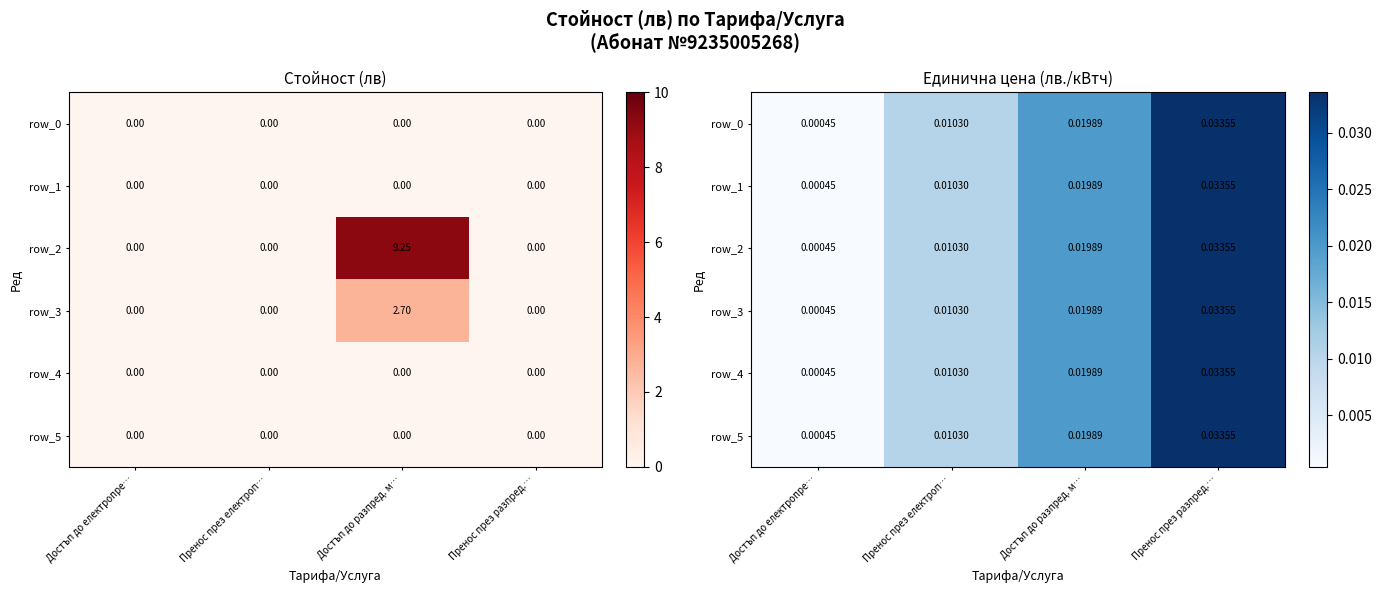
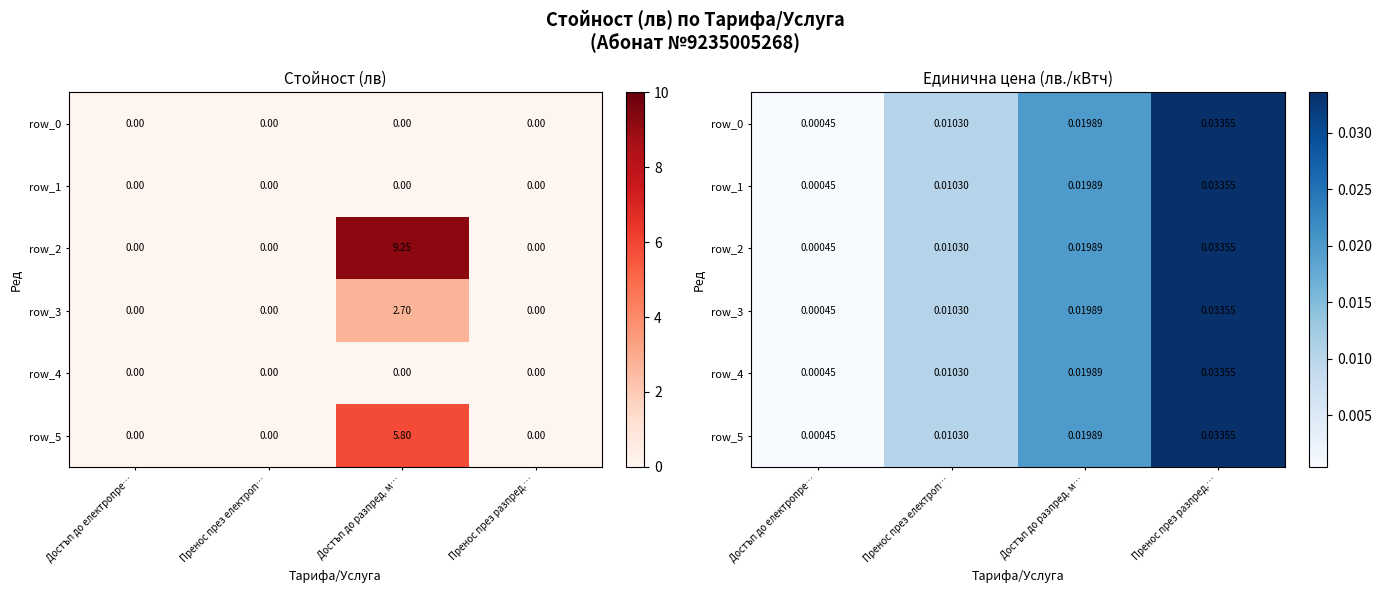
  {
    "Стойност (лв)": {
      "row_0": {
        "Достъп до електропре…": 0.00,
        "Пренос през електроп…": 0.00,
        "Достъп до разпред. м…": 0.00,
        "Пренос през разпред.…": 0.00
      },
      "row_1": {
        "Достъп до електропре…": 0.00,
        "Пренос през електроп…": 0.00,
        "Достъп до разпред. м…": 0.00,
        "Пренос през разпред.…": 0.00
      },
      "row_2": {
        "Достъп до електропре…": 0.00,
        "Пренос през електроп…": 0.00,
        "Достъп до разпред. м…": 9.25,
        "Пренос през разпред.…": 0.00
      },
      "row_3": {
        "Достъп до електропре…": 0.00,
        "Пренос през електроп…": 0.00,
        "Достъп до разпред. м…": 2.70,
        "Пренос през разпред.…": 0.00
      },
      "row_4": {
        "Достъп до електропре…": 0.00,
        "Пренос през електроп…": 0.00,
        "Достъп до разпред. м…": 0.00,
        "Пренос през разпред.…": 0.00
      },
      "row_5": {
        "Достъп до електропре…": 0.00,
        "Пренос през електроп…": 0.00,
-       "Достъп до разпред. м…": 0.00,
+       "Достъп до разпред. м…": 5.80,
        "Пренос през разпред.…": 0.00
      }
    },
    "Единична цена (лв./кВтч)": {
      "row_0": {
        "Достъп до електропре…": 0.00045,
        "Пренос през електроп…": 0.01030,
        "Достъп до разпред. м…": 0.01989,
        "Пренос през разпред.…": 0.03355
      },
      "row_1": {
        "Достъп до електропре…": 0.00045,
        "Пренос през електроп…": 0.01030,
        "Достъп до разпред. м…": 0.01989,
        "Пренос през разпред.…": 0.03355
      },
      "row_2": {
        "Достъп до електропре…": 0.00045,
        "Пренос през електроп…": 0.01030,
        "Достъп до разпред. м…": 0.01989,
        "Пренос през разпред.…": 0.03355
      },
      "row_3": {
        "Достъп до електропре…": 0.00045,
        "Пренос през електроп…": 0.01030,
        "Достъп до разпред. м…": 0.01989,
        "Пренос през разпред.…": 0.03355
      },
      "row_4": {
        "Достъп до електропре…": 0.00045,
        "Пренос през електроп…": 0.01030,
        "Достъп до разпред. м…": 0.01989,
        "Пренос през разпред.…": 0.03355
      },
      "row_5": {
        "Достъп до електропре…": 0.00045,
        "Пренос през електроп…": 0.01030,
        "Достъп до разпред. м…": 0.01989,
        "Пренос през разпред.…": 0.03355
      }
    }
  }
